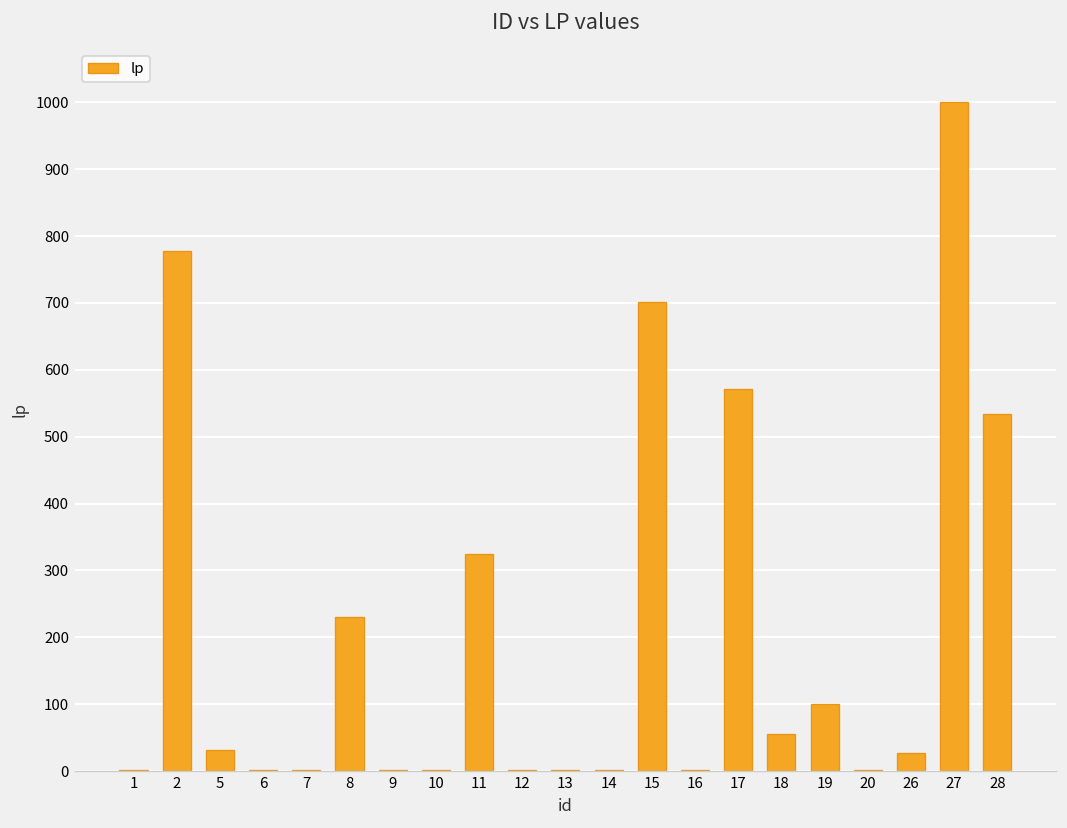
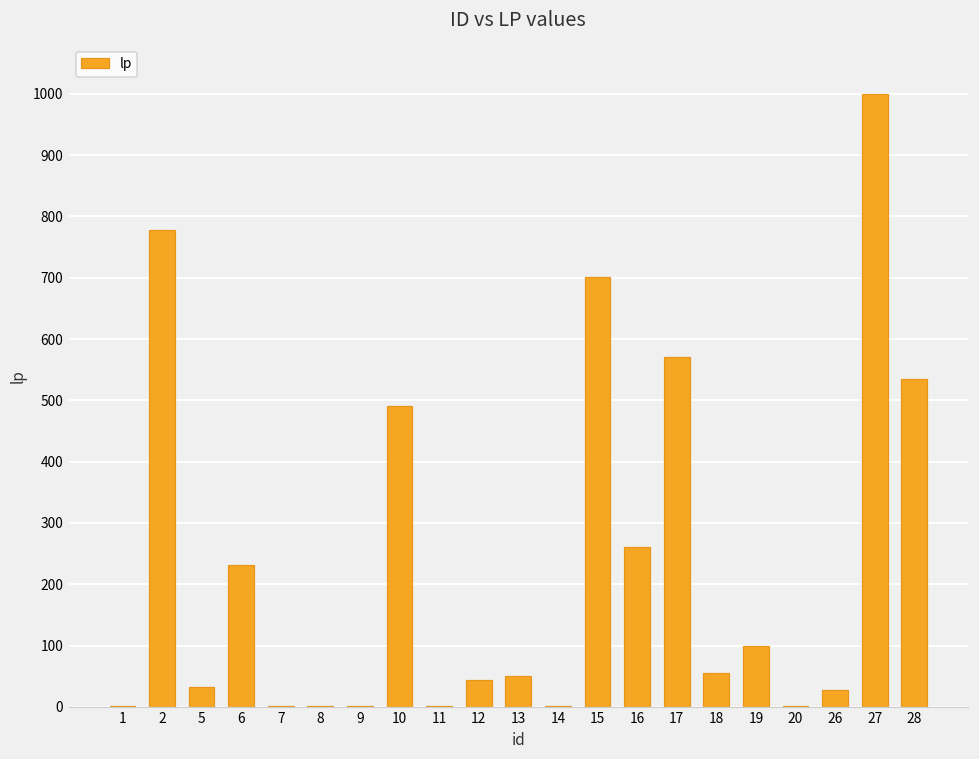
  {
    "2": 780,
    "5": 30,
-   "6": 0,
-   "8": 230,
-   "10": 0,
-   "11": 320,
-   "12": 0,
-   "13": 0,
+   "6": 230,
+   "8": 0,
+   "10": 490,
+   "11": 0,
+   "12": 40,
+   "13": 50,
    "15": 700,
-   "16": 0,
+   "16": 260,
    "17": 570,
    "18": 60,
    "19": 100,
    "26": 30,
    "27": 1000,
    "28": 530
  }
